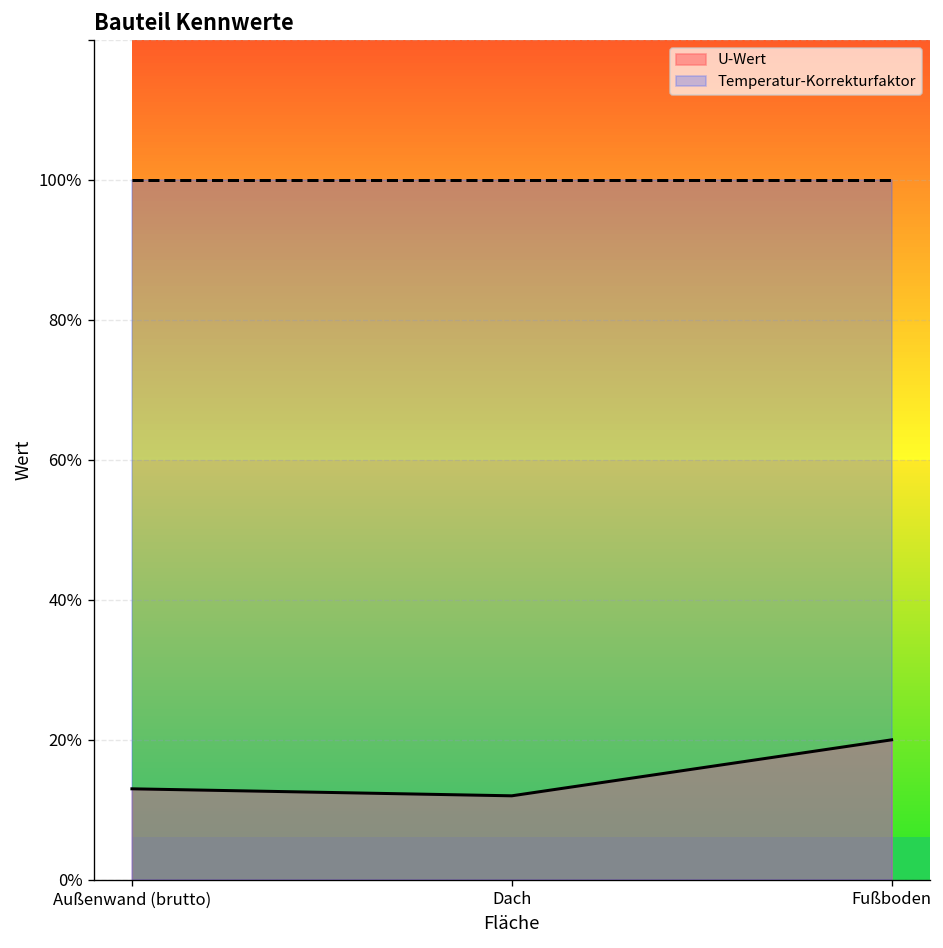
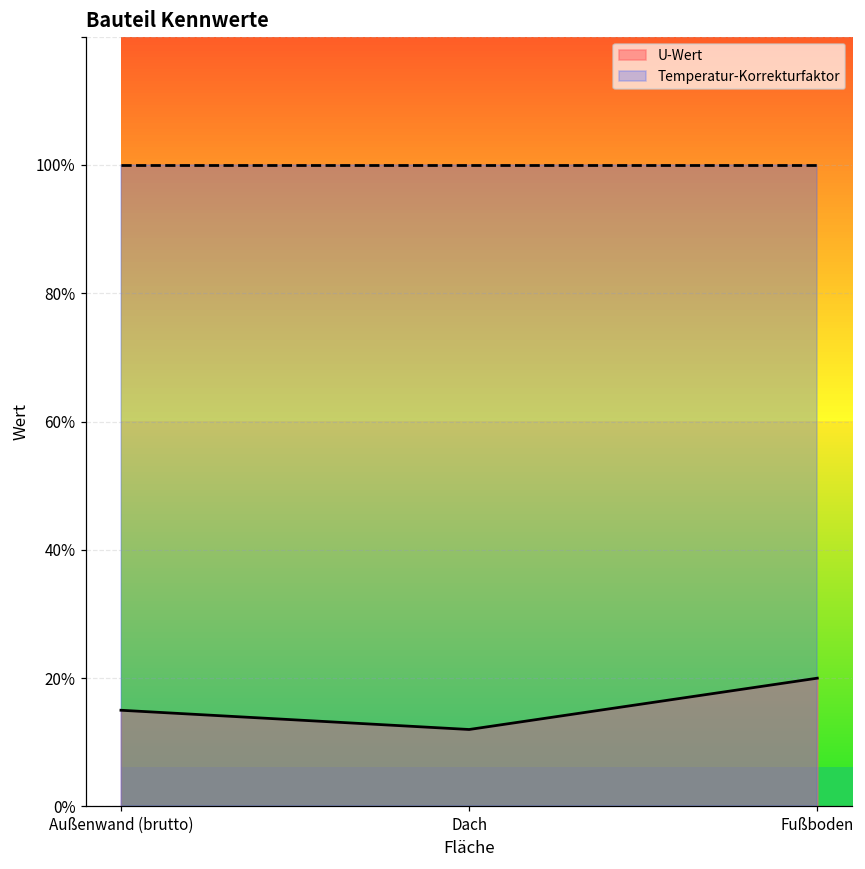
  {
    "U-Wert": {
-     "Außenwand (brutto)": "13%",
+     "Außenwand (brutto)": "15%",
      "Dach": "12%",
      "Fußboden": "20%"
    },
    "Temperatur-Korrekturfaktor": {
      "Außenwand (brutto)": "100%",
      "Dach": "100%",
      "Fußboden": "100%"
    }
  }
